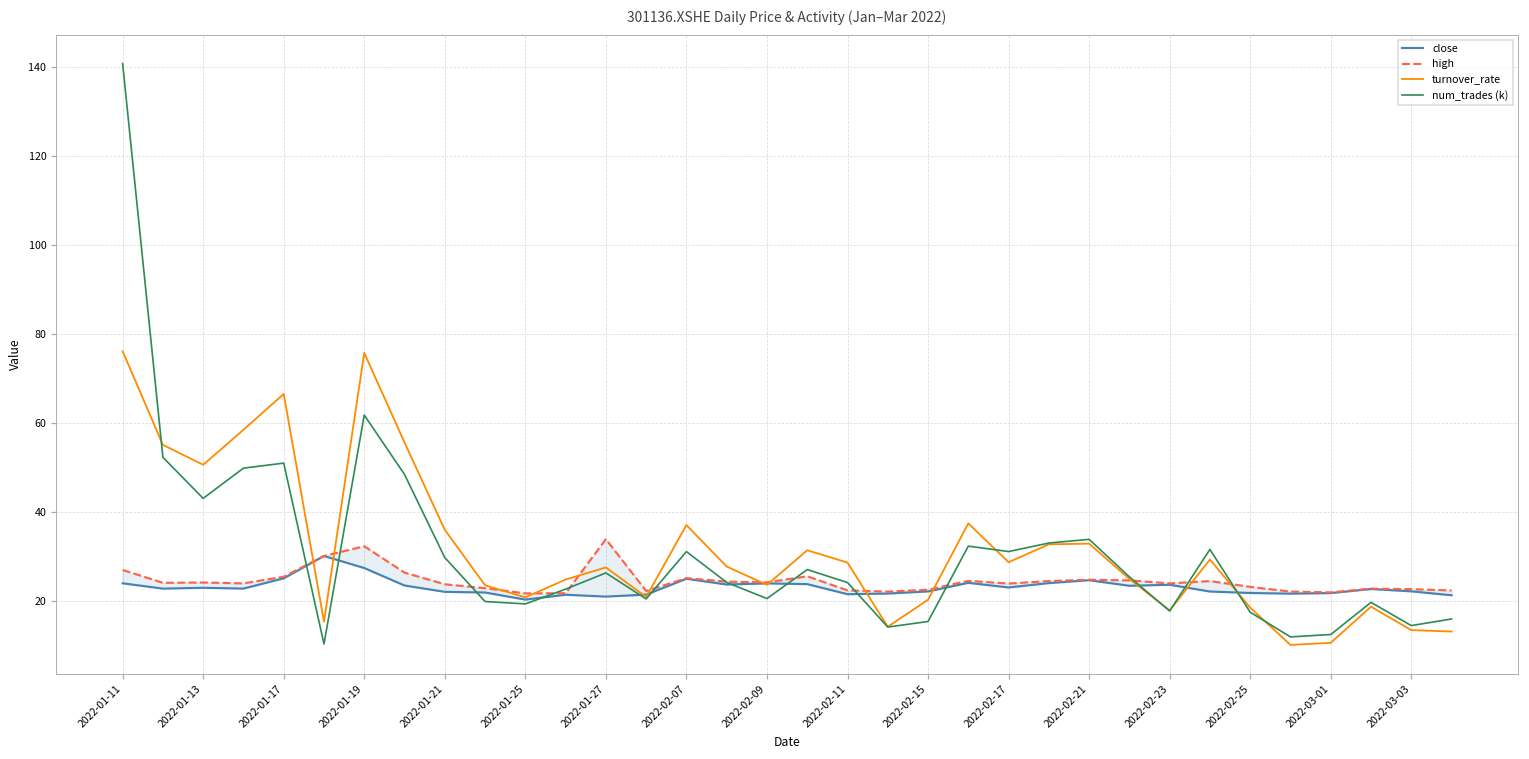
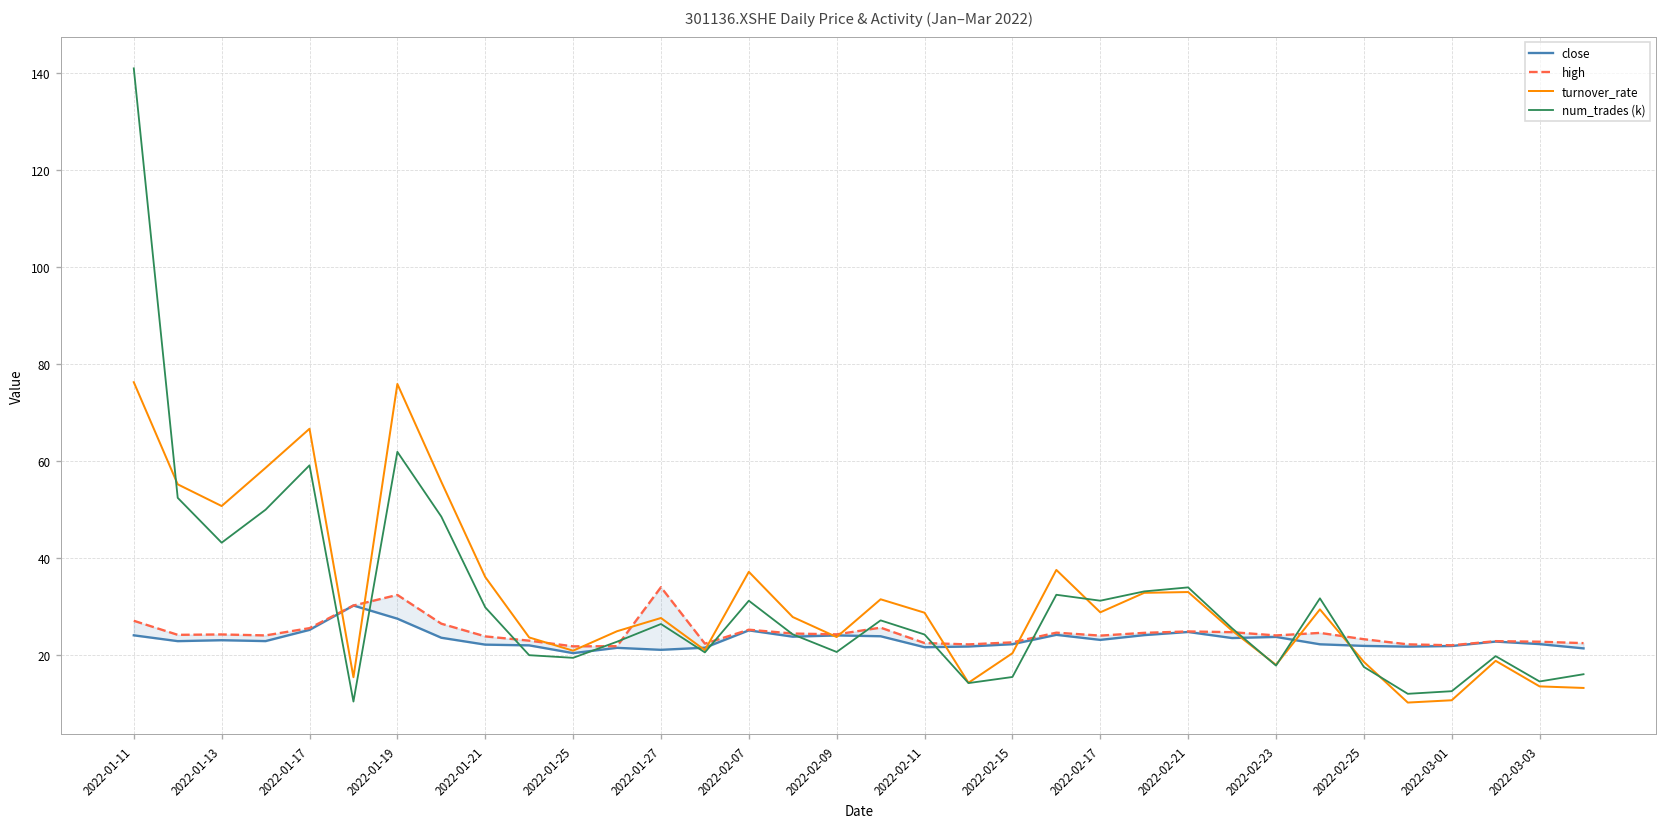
  {
    "close": {
      "2022-01-11": 24,
      "2022-01-13": 23,
      "2022-01-19": 27,
      "2022-01-21": 22,
      "2022-01-27": 21,
      "2022-02-11": 22,
      "2022-02-17": 23,
      "2022-02-25": 22
    },
    "high": {
      "2022-01-11": 27,
      "2022-01-13": 24,
      "2022-01-19": 32,
      "2022-01-21": 24,
      "2022-01-25": 22,
      "2022-01-27": 34,
      "2022-02-11": 22,
      "2022-02-17": 24,
      "2022-02-25": 23
    },
    "turnover_rate": {
      "2022-01-11": 76,
      "2022-01-13": 51,
      "2022-01-17": 67,
      "2022-01-19": 76,
      "2022-01-21": 36,
      "2022-01-27": 28,
      "2022-02-07": 37,
      "2022-02-11": 29,
      "2022-02-15": 20,
      "2022-02-17": 29,
      "2022-02-21": 33,
      "2022-02-25": 19,
      "2022-03-01": 11,
      "2022-03-03": 13
    },
    "num_trades (k)": {
      "2022-01-11": 141,
      "2022-01-13": 43,
-     "2022-01-17": 51,
+     "2022-01-17": 59,
      "2022-01-19": 62,
      "2022-01-21": 30,
      "2022-01-25": 19,
      "2022-01-27": 26,
      "2022-02-07": 31,
      "2022-02-09": 21,
      "2022-02-11": 24,
      "2022-02-15": 15,
      "2022-02-17": 31,
      "2022-02-21": 34,
      "2022-02-25": 17,
      "2022-03-01": 12,
      "2022-03-03": 14
    }
  }
